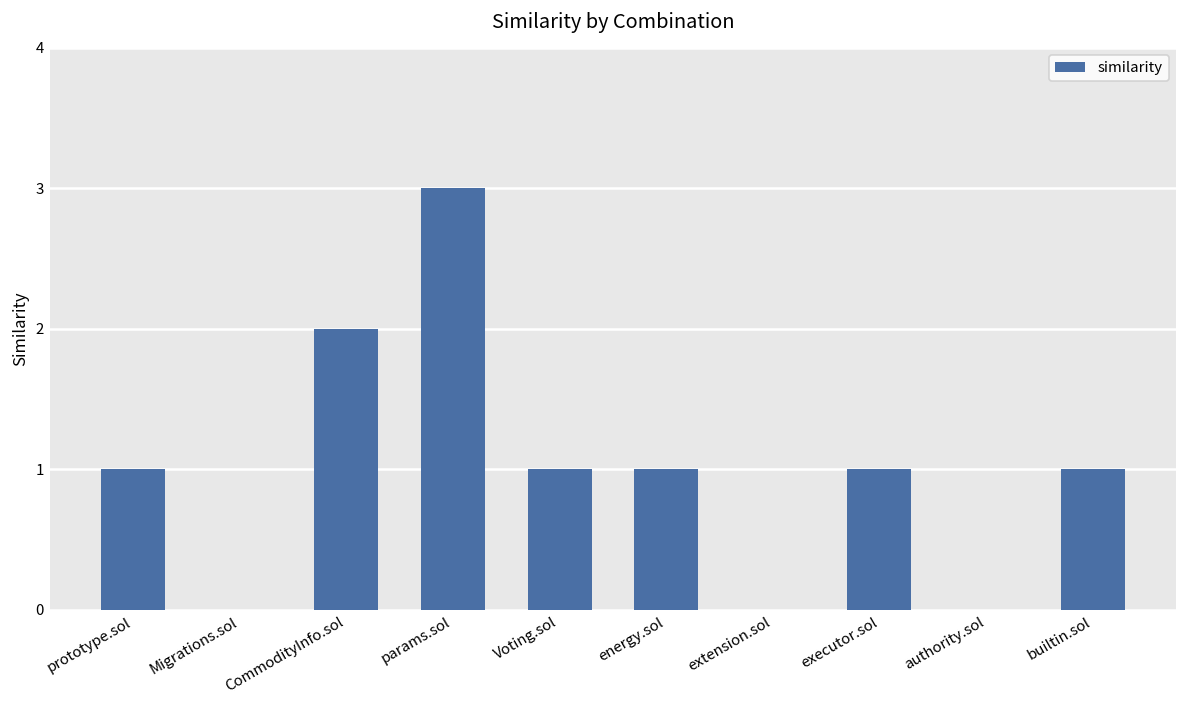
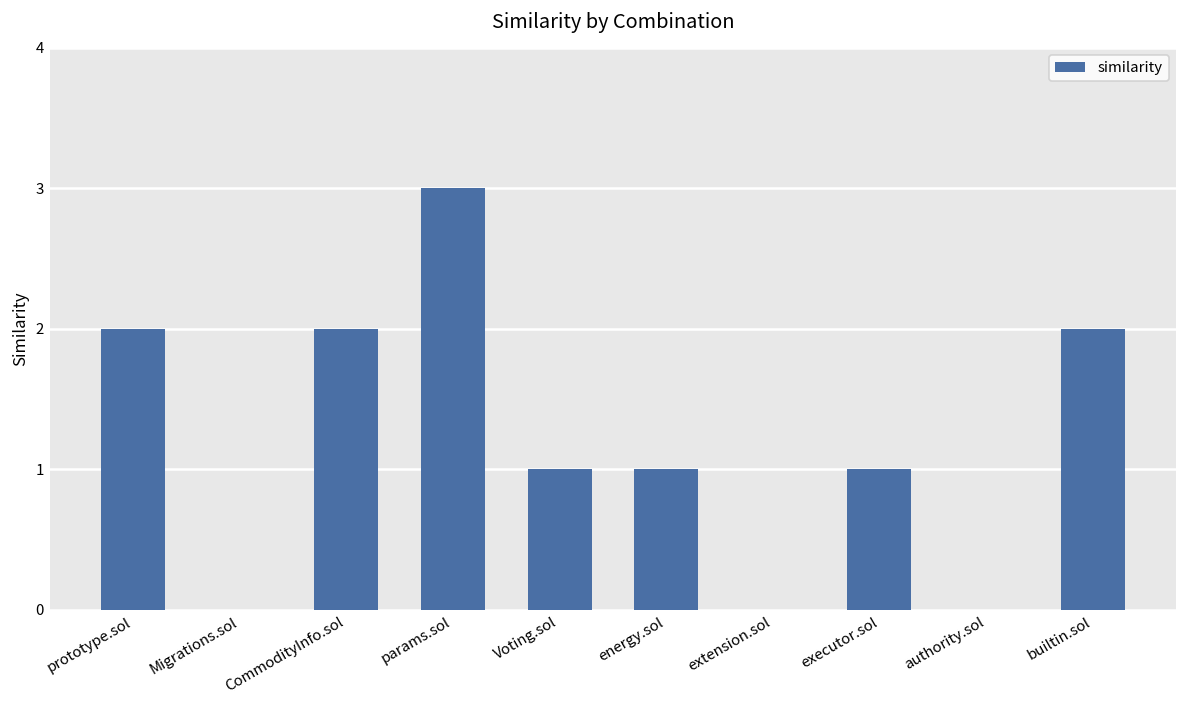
  {
-   "prototype.sol": 1,
+   "prototype.sol": 2,
    "Migrations.sol": 0,
    "CommodityInfo.sol": 2,
    "params.sol": 3,
    "Voting.sol": 1,
    "energy.sol": 1,
    "extension.sol": 0,
    "executor.sol": 1,
    "authority.sol": 0,
-   "builtin.sol": 1
+   "builtin.sol": 2
  }
